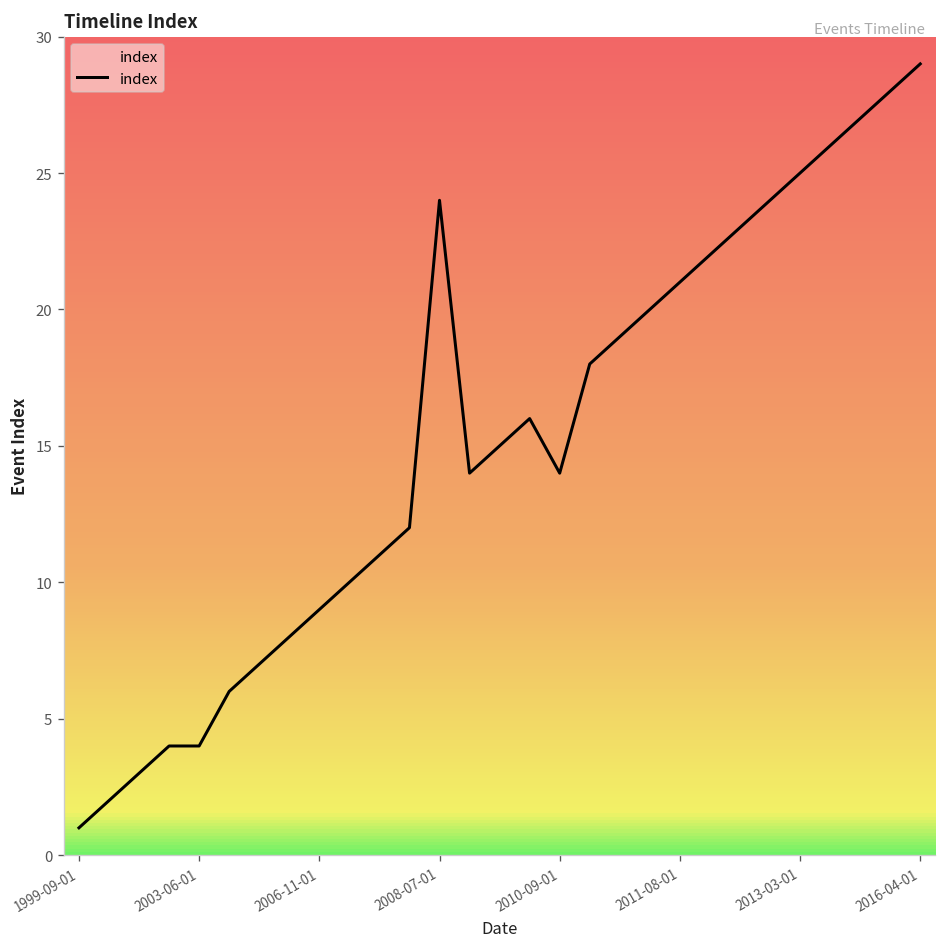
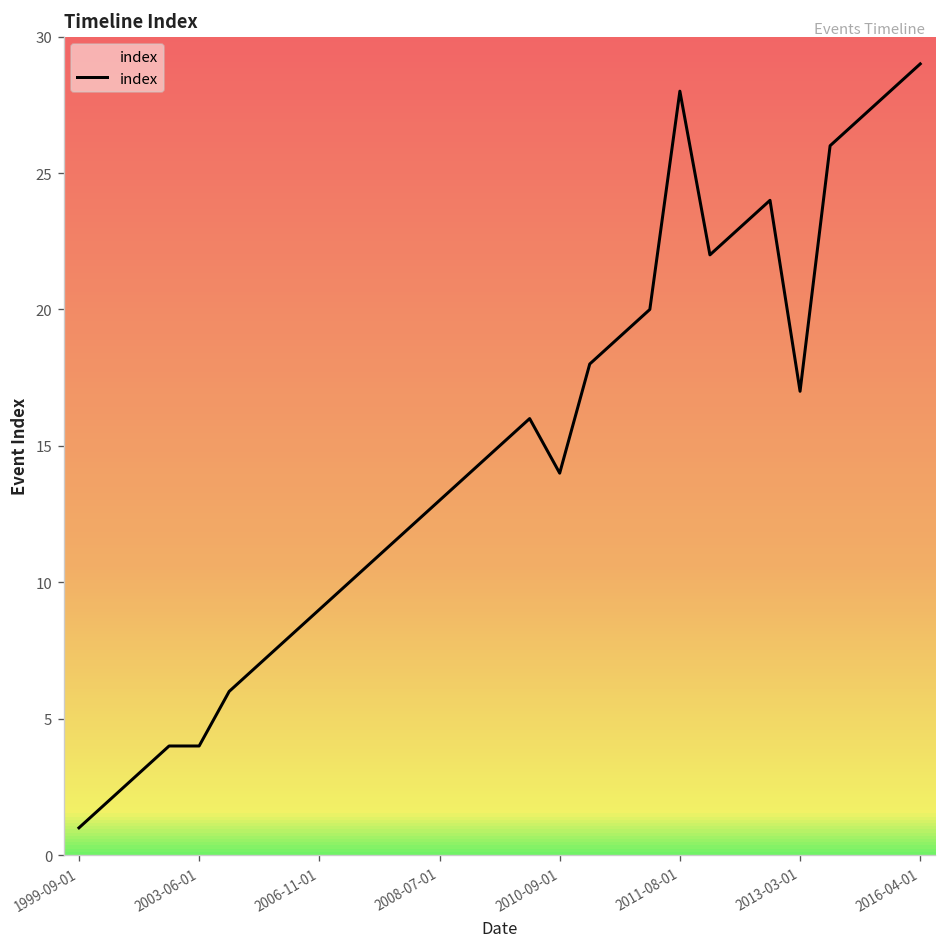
  {
    "1999-09-01": 1,
    "2003-06-01": 4,
    "2006-11-01": 9,
-   "2008-07-01": 24,
+   "2008-07-01": 13,
    "2010-09-01": 14,
-   "2011-08-01": 21,
-   "2013-03-01": 25,
+   "2011-08-01": 28,
+   "2013-03-01": 17,
    "2016-04-01": 29
  }
